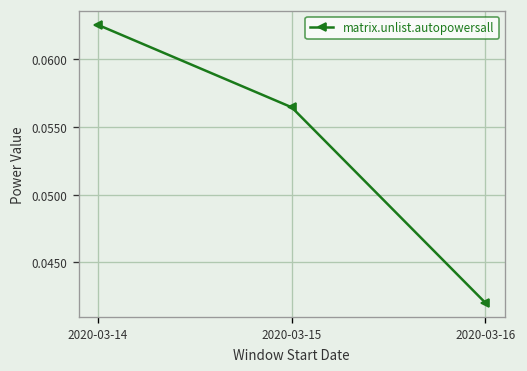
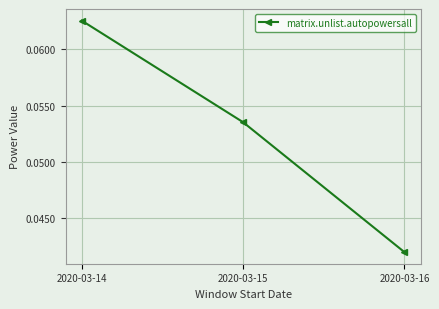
  {
    "2020-03-14": 0.0625,
-   "2020-03-15": 0.0565,
+   "2020-03-15": 0.0535,
    "2020-03-16": 0.0420
  }
